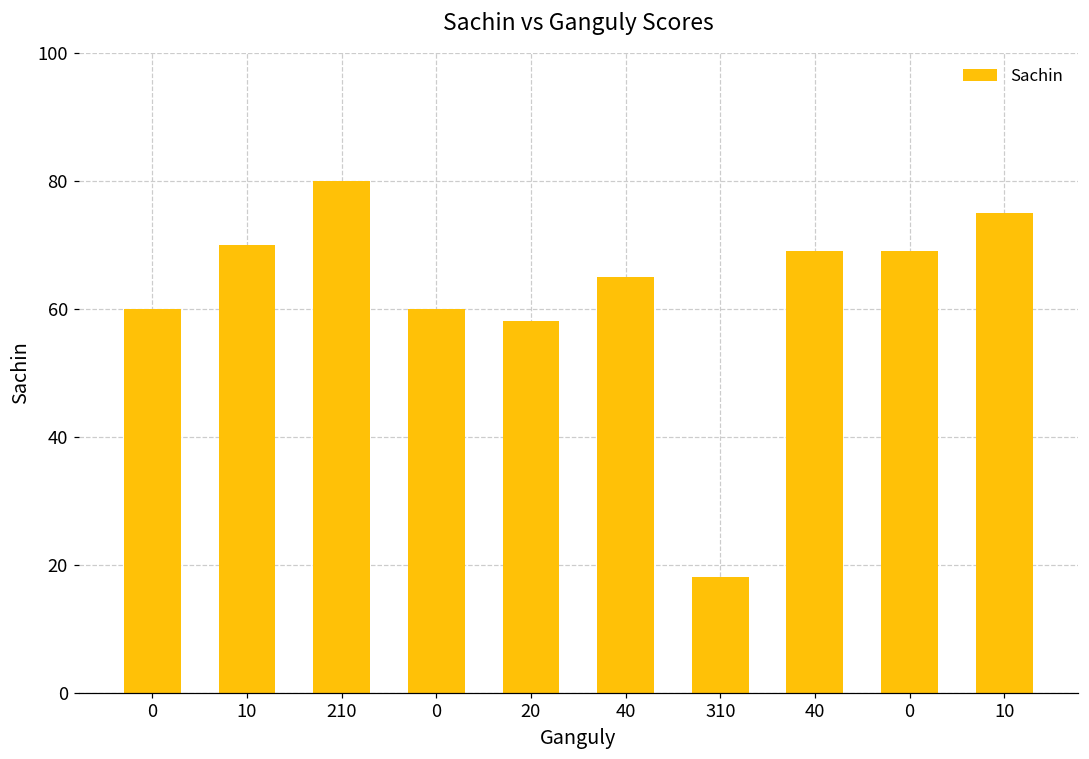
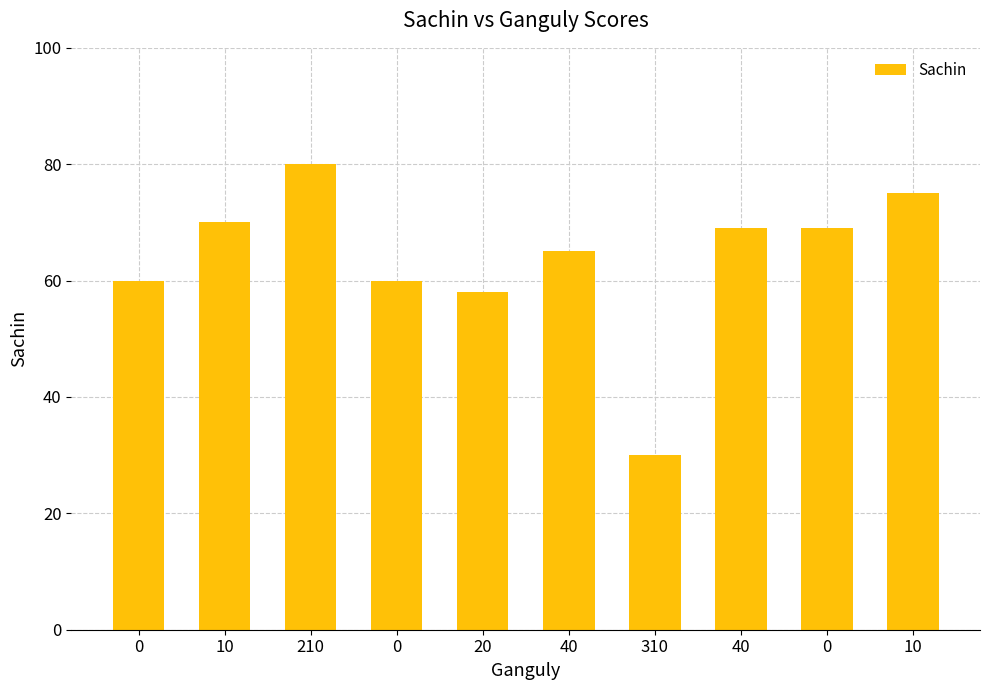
  {
    "210": 80,
    "20": 58,
-   "310": 18
+   "310": 30
  }
